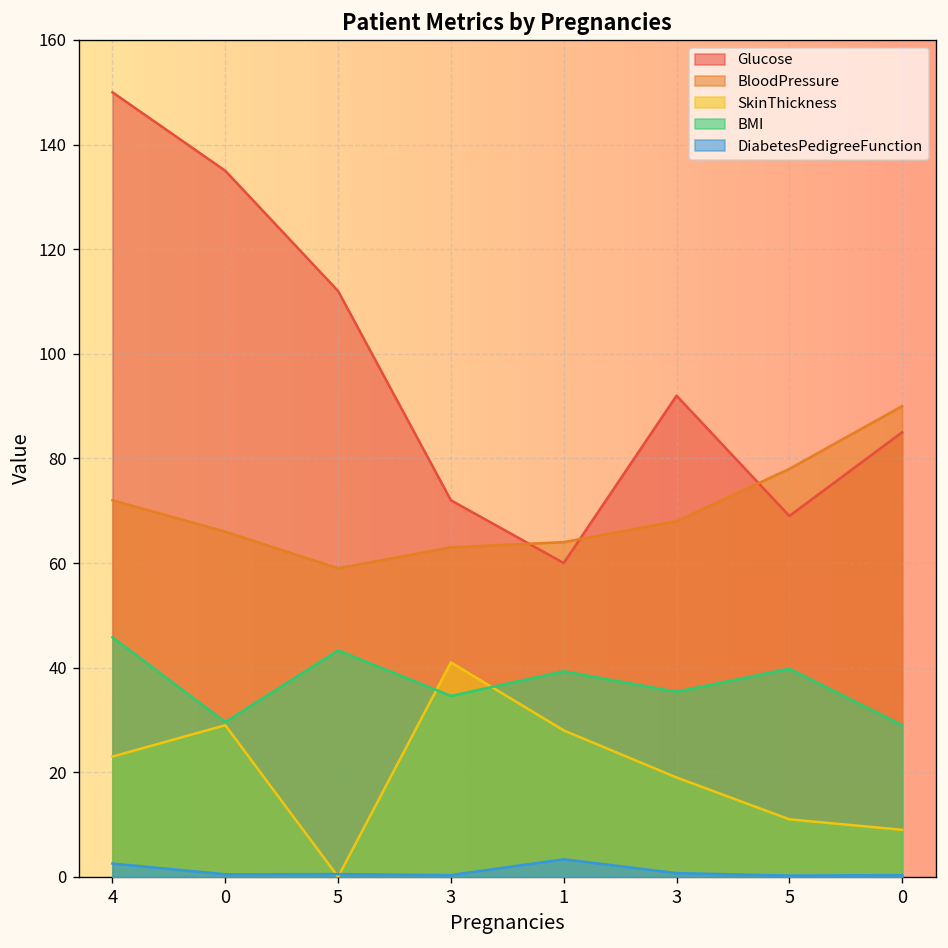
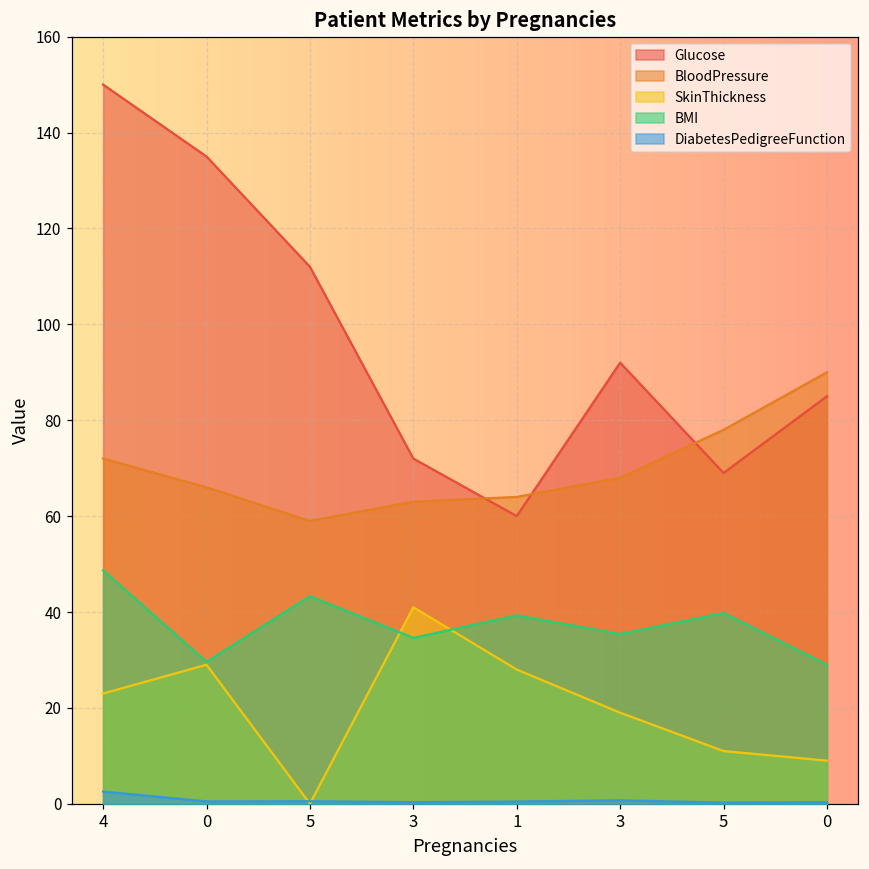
  {
    "SkinThickness": {
      "4": 23,
      "1": 28
    },
    "BMI": {
-     "4": 46,
+     "4": 49,
      "1": 39
    },
    "DiabetesPedigreeFunction": {
      "4": 3,
-     "1": 3
+     "1": 0
    }
  }
